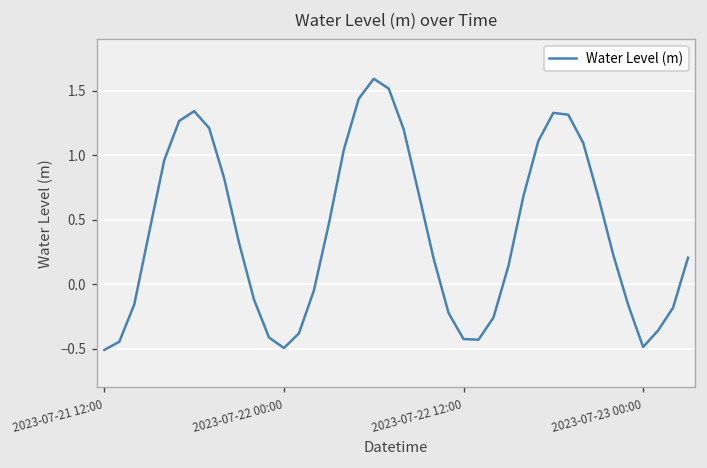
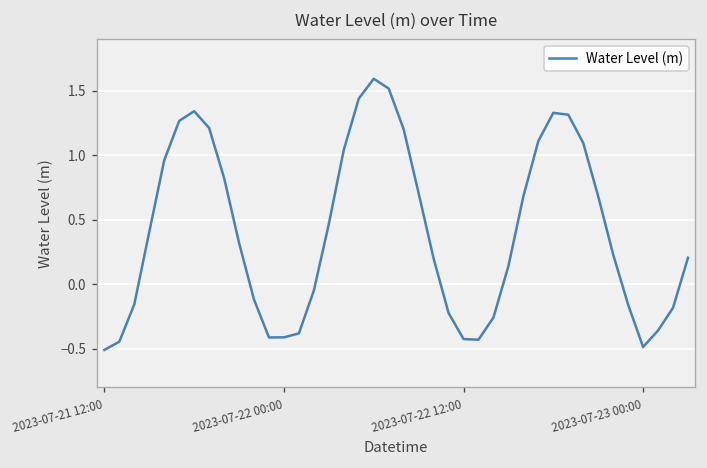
  {
    "2023-07-21 12:00": -0.51,
-   "2023-07-22 00:00": -0.50,
+   "2023-07-22 00:00": -0.41,
    "2023-07-22 12:00": -0.43,
    "2023-07-23 00:00": -0.49
  }
